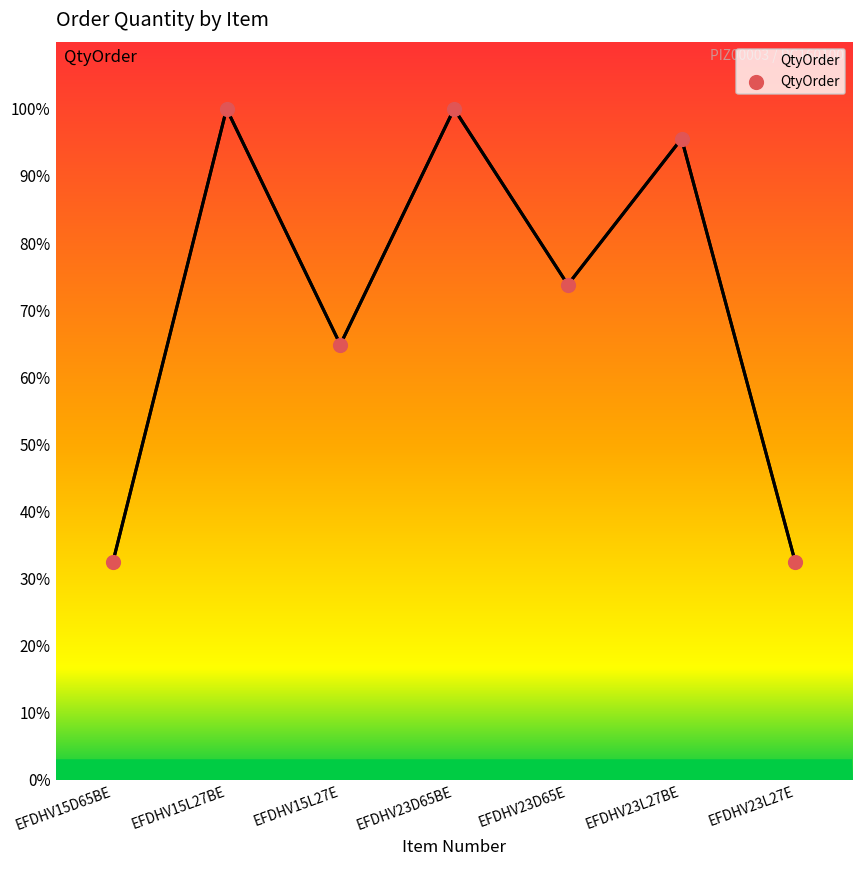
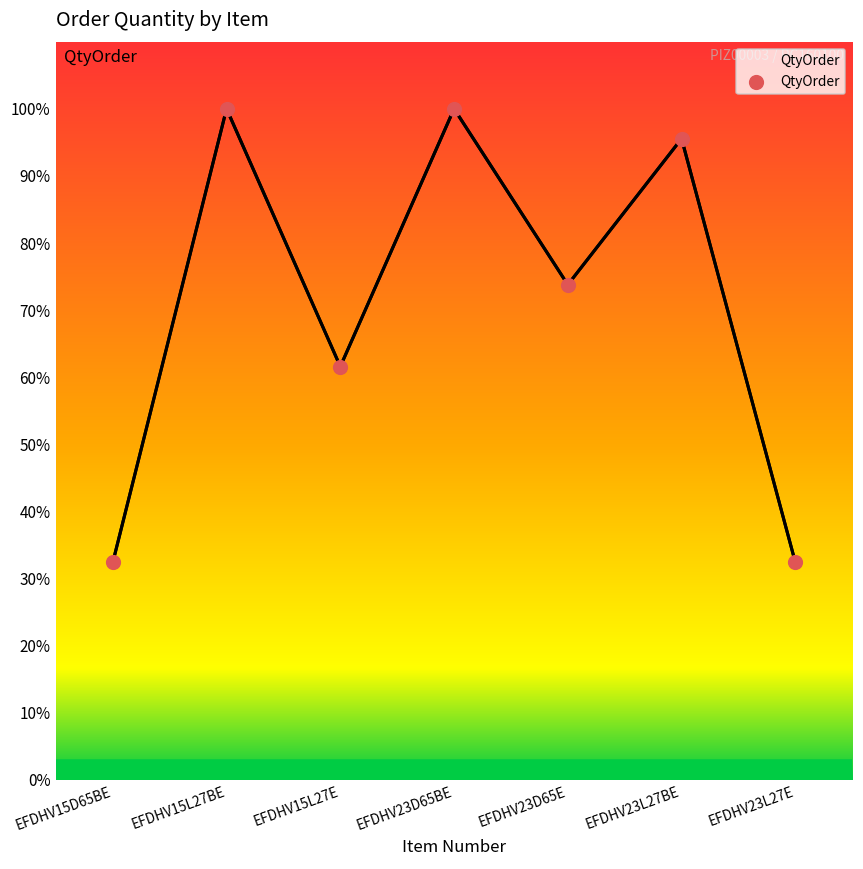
  {
    "EFDHV15D65BE": "32%",
    "EFDHV15L27BE": "100%",
-   "EFDHV15L27E": "65%",
+   "EFDHV15L27E": "62%",
    "EFDHV23D65BE": "100%",
    "EFDHV23D65E": "74%",
    "EFDHV23L27BE": "96%",
    "EFDHV23L27E": "32%"
  }
